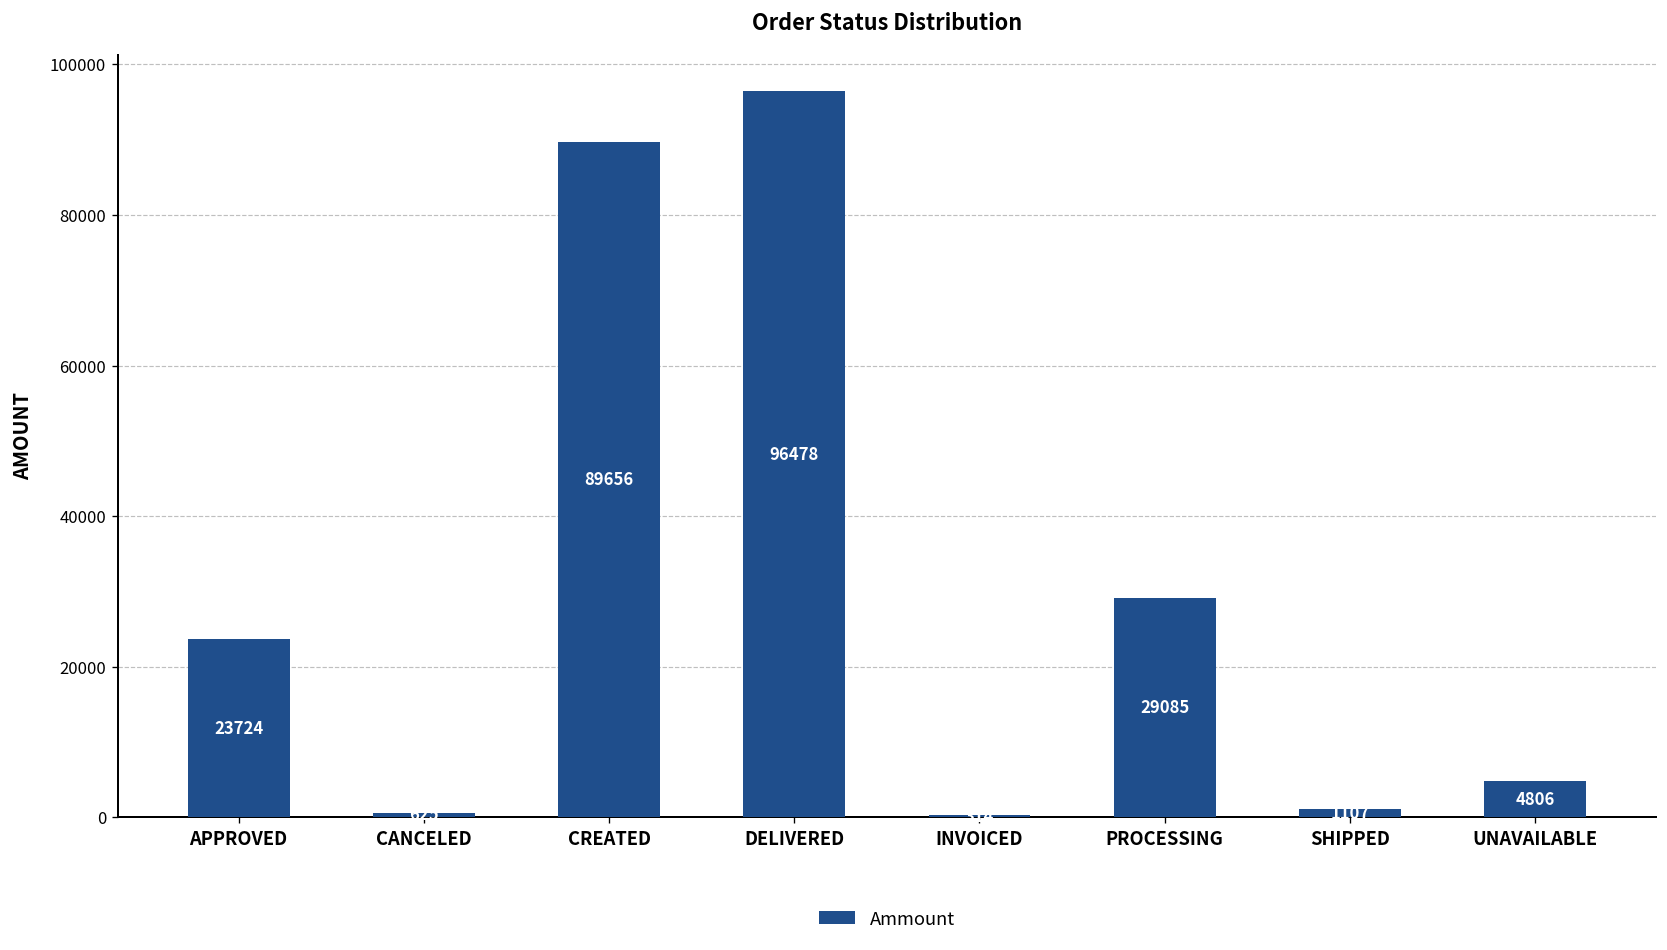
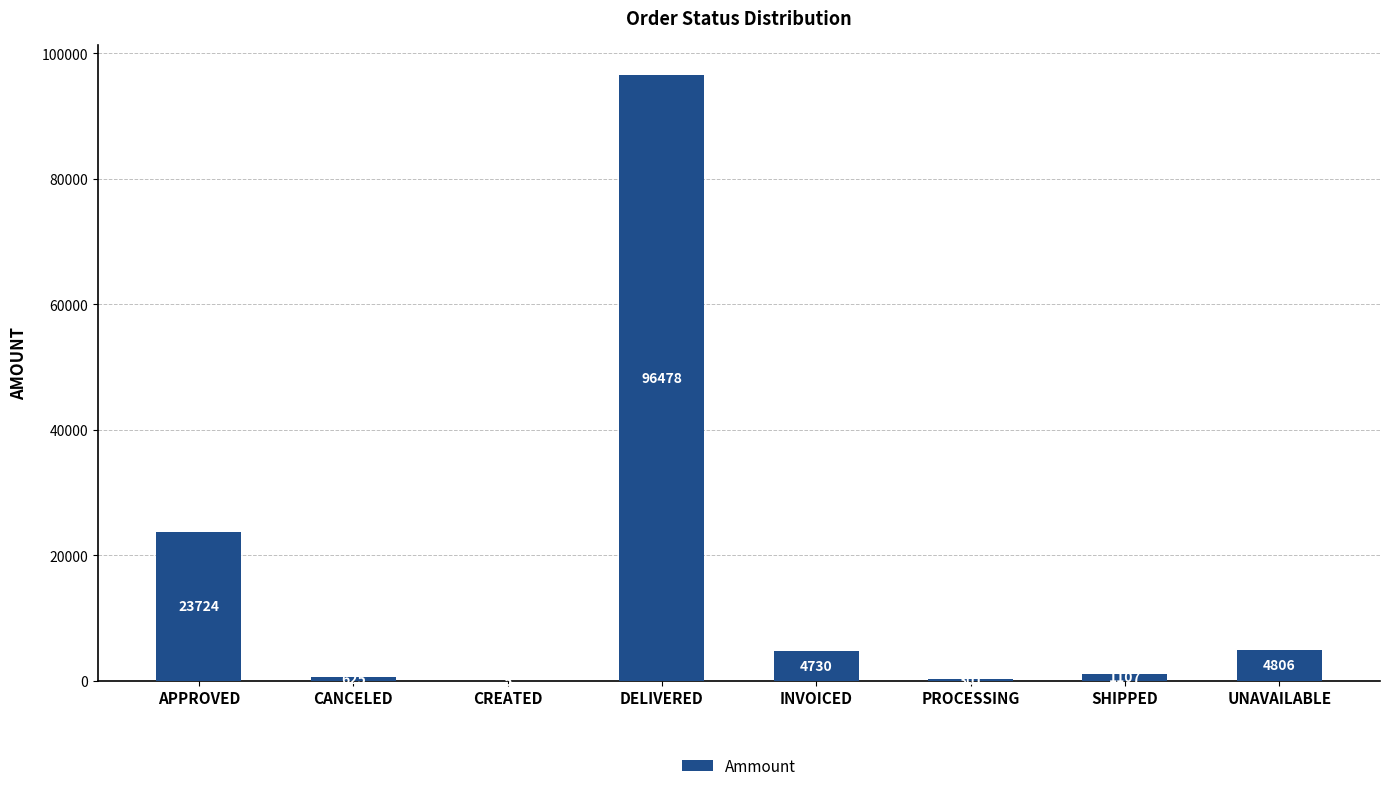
  {
    "CANCELED": 1000,
-   "CREATED": 90000,
-   "INVOICED": 0,
-   "PROCESSING": 29000,
+   "CREATED": 0,
+   "INVOICED": 5000,
+   "PROCESSING": 0,
    "SHIPPED": 1000
  }
